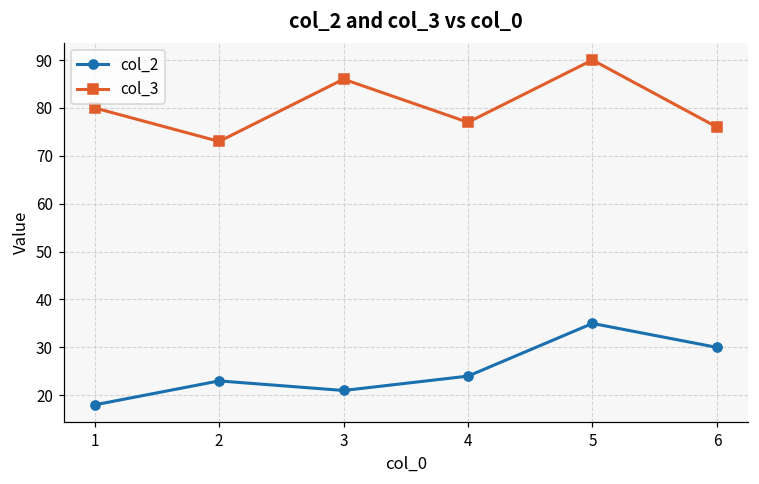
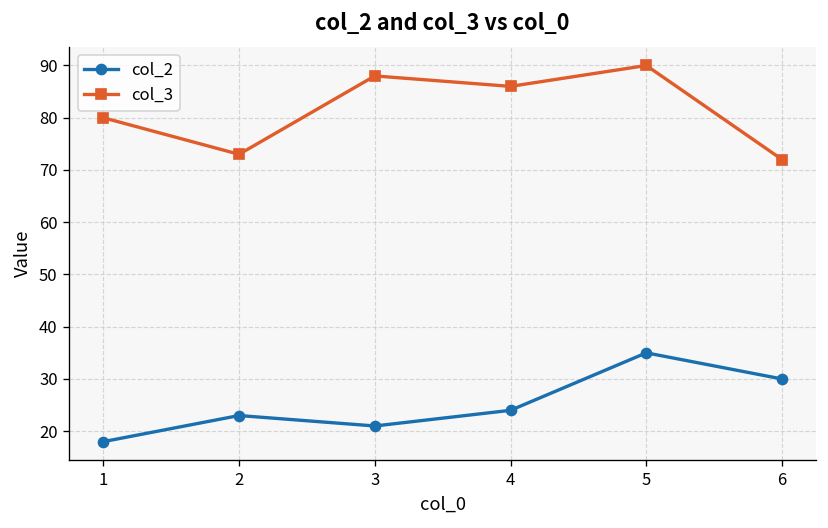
  {
    "col_2": {
      "1": 18,
      "2": 23,
      "3": 21,
      "4": 24,
      "5": 35,
      "6": 30
    },
    "col_3": {
      "1": 80,
      "2": 73,
-     "3": 86,
-     "4": 77,
+     "3": 88,
+     "4": 86,
      "5": 90,
-     "6": 76
+     "6": 72
    }
  }
